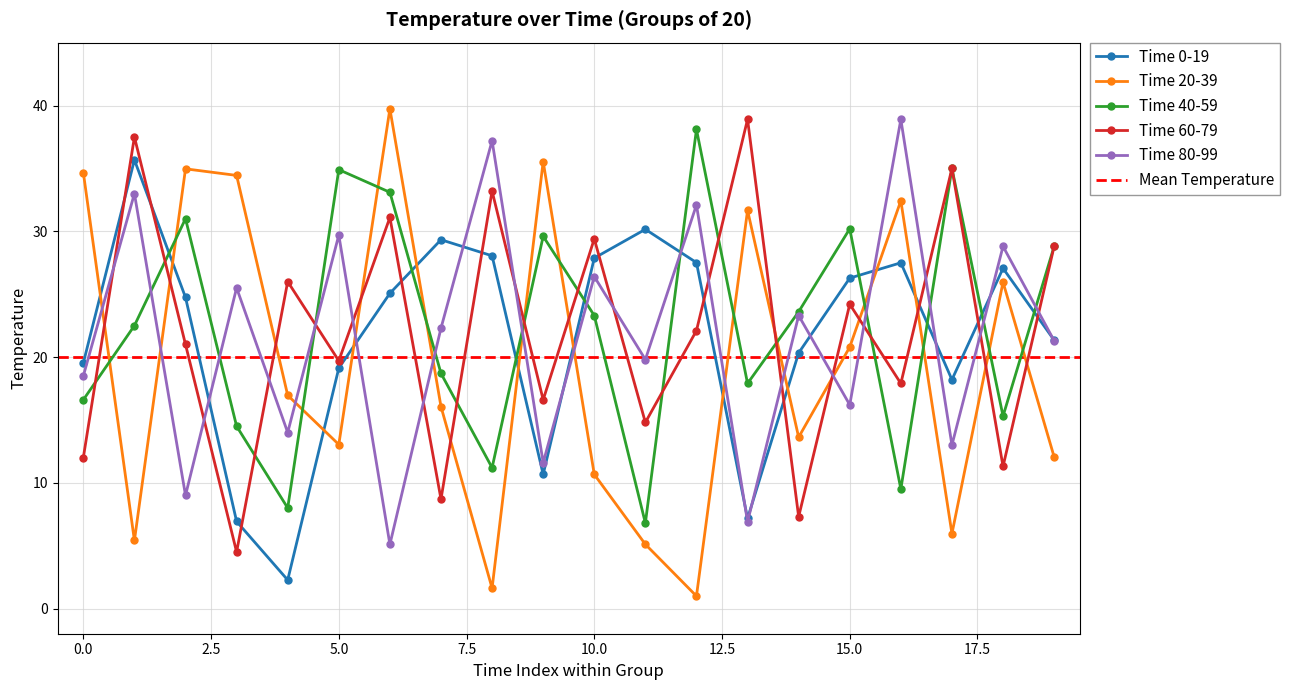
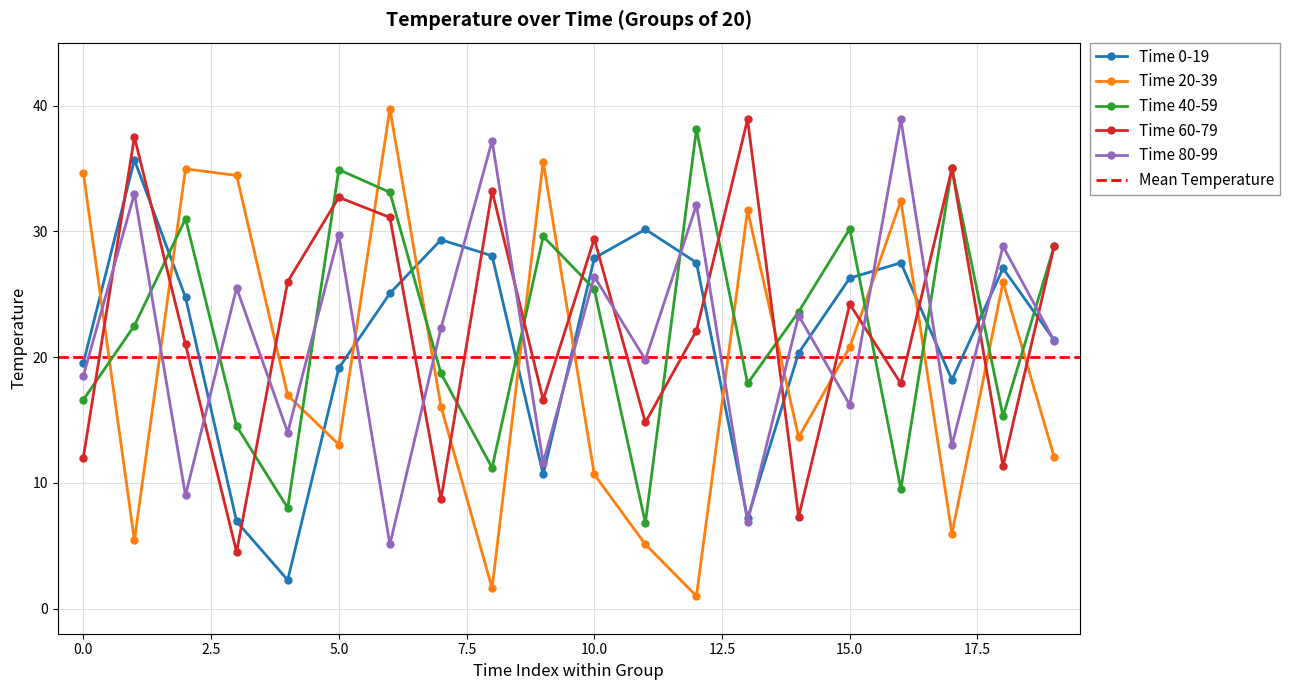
  {
    "Time 0-19": {
      "0.0": 19.5,
      "5.0": 19.1,
      "10.0": 27.9,
      "15.0": 26.3
    },
    "Time 20-39": {
      "0.0": 34.7,
      "5.0": 13.0,
      "10.0": 10.7,
      "15.0": 20.8
    },
    "Time 40-59": {
      "0.0": 16.6,
      "5.0": 34.9,
-     "10.0": 23.3,
+     "10.0": 25.4,
      "15.0": 30.2
    },
    "Time 60-79": {
      "0.0": 12.0,
-     "5.0": 19.7,
+     "5.0": 32.7,
      "10.0": 29.4,
      "15.0": 24.2
    },
    "Time 80-99": {
      "0.0": 18.5,
      "5.0": 29.7,
      "10.0": 26.4,
      "15.0": 16.2
    }
  }
